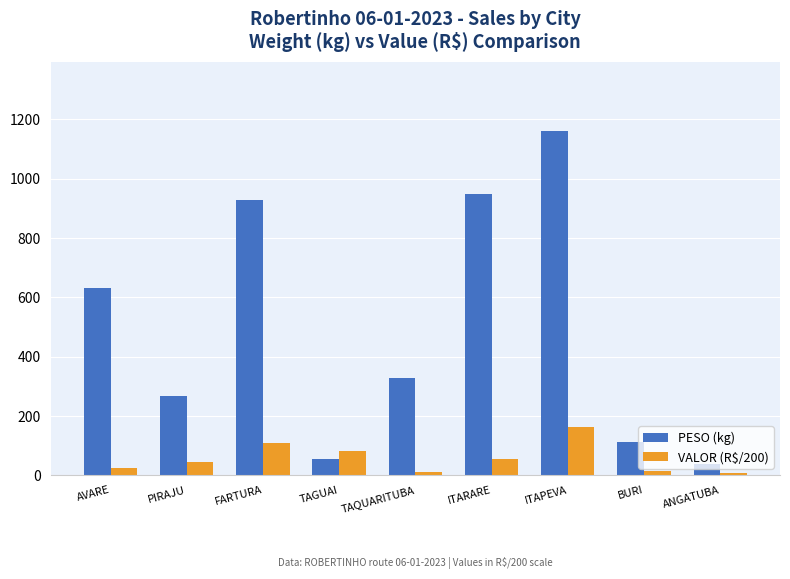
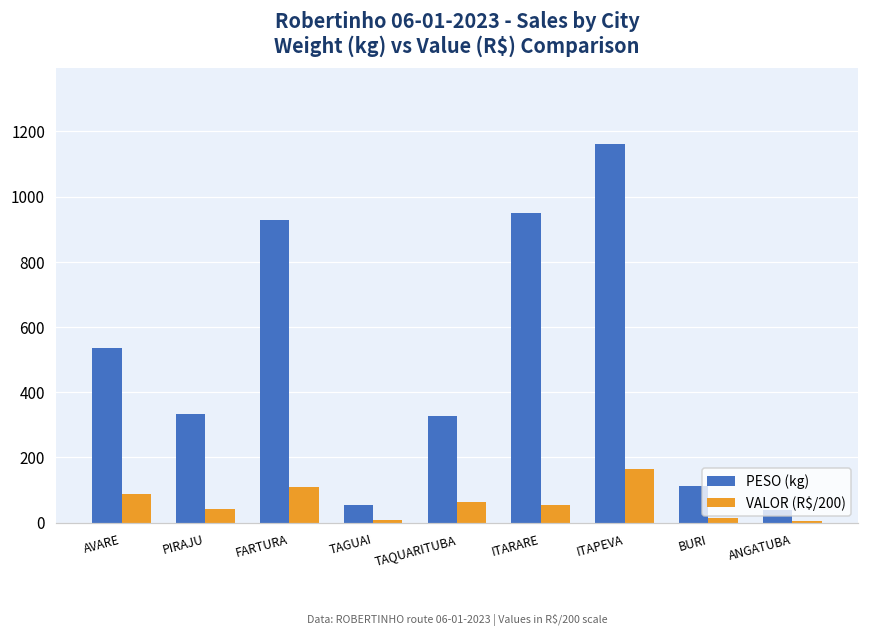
  {
    "PESO (kg)": {
-     "AVARE": 630,
-     "PIRAJU": 270,
+     "AVARE": 540,
+     "PIRAJU": 330,
      "FARTURA": 930,
      "TAGUAI": 60,
      "TAQUARITUBA": 330,
      "ITARARE": 950,
      "ITAPEVA": 1160,
      "BURI": 110
    },
    "VALOR (R$/200)": {
-     "AVARE": 20,
+     "AVARE": 90,
      "PIRAJU": 40,
      "FARTURA": 110,
-     "TAGUAI": 80,
-     "TAQUARITUBA": 10,
+     "TAGUAI": 10,
+     "TAQUARITUBA": 60,
      "ITARARE": 60,
      "ITAPEVA": 160,
      "BURI": 10
    }
  }
